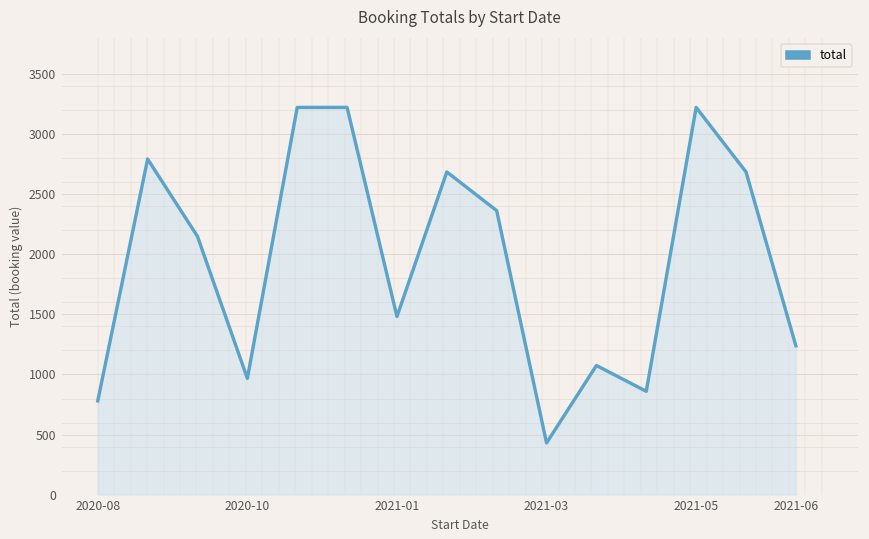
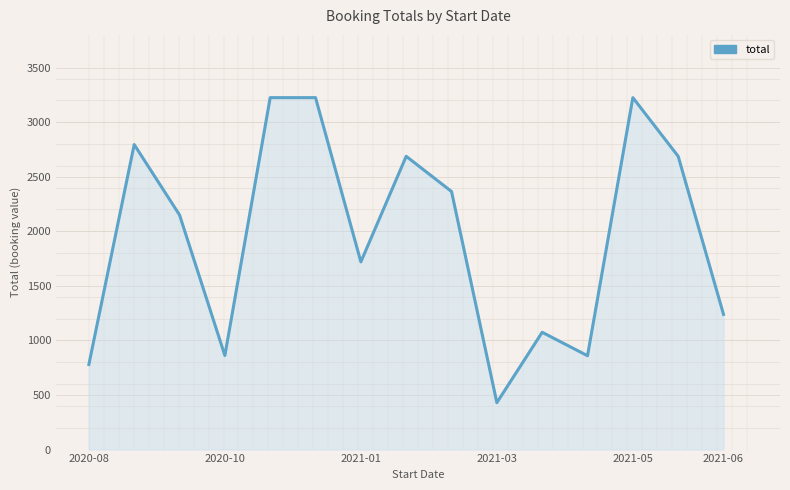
  {
    "2020-08": 780,
-   "2020-10": 970,
-   "2021-01": 1480,
+   "2020-10": 860,
+   "2021-01": 1720,
    "2021-03": 430,
    "2021-05": 3230,
    "2021-06": 1240
  }
